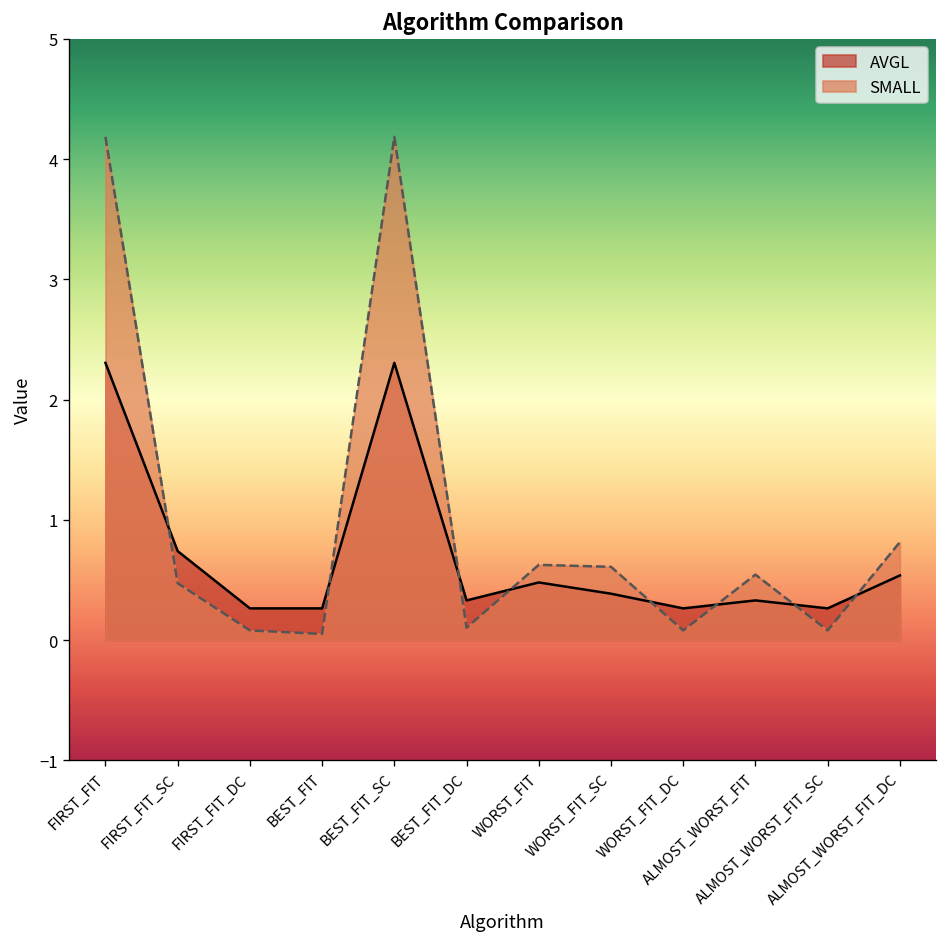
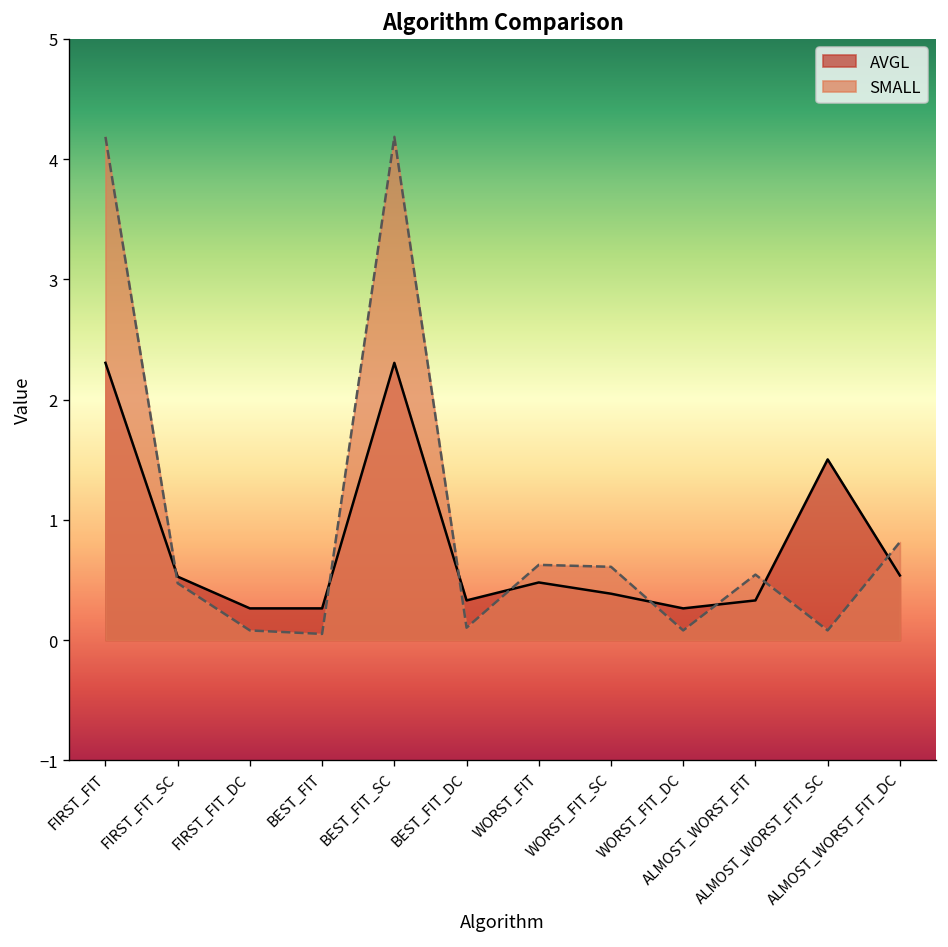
  {
    "AVGL": {
      "FIRST_FIT": 2.31,
-     "FIRST_FIT_SC": 0.74,
+     "FIRST_FIT_SC": 0.53,
      "FIRST_FIT_DC": 0.26,
      "BEST_FIT": 0.26,
      "BEST_FIT_SC": 2.31,
      "BEST_FIT_DC": 0.33,
      "WORST_FIT": 0.48,
      "WORST_FIT_SC": 0.39,
      "WORST_FIT_DC": 0.26,
      "ALMOST_WORST_FIT": 0.33,
-     "ALMOST_WORST_FIT_SC": 0.26,
+     "ALMOST_WORST_FIT_SC": 1.50,
      "ALMOST_WORST_FIT_DC": 0.54
    },
    "SMALL": {
      "FIRST_FIT": 4.19,
      "FIRST_FIT_SC": 0.47,
      "FIRST_FIT_DC": 0.08,
      "BEST_FIT": 0.05,
      "BEST_FIT_SC": 4.19,
      "BEST_FIT_DC": 0.10,
      "WORST_FIT": 0.63,
      "WORST_FIT_SC": 0.61,
      "WORST_FIT_DC": 0.08,
      "ALMOST_WORST_FIT": 0.54,
      "ALMOST_WORST_FIT_SC": 0.08,
      "ALMOST_WORST_FIT_DC": 0.82
    }
  }
